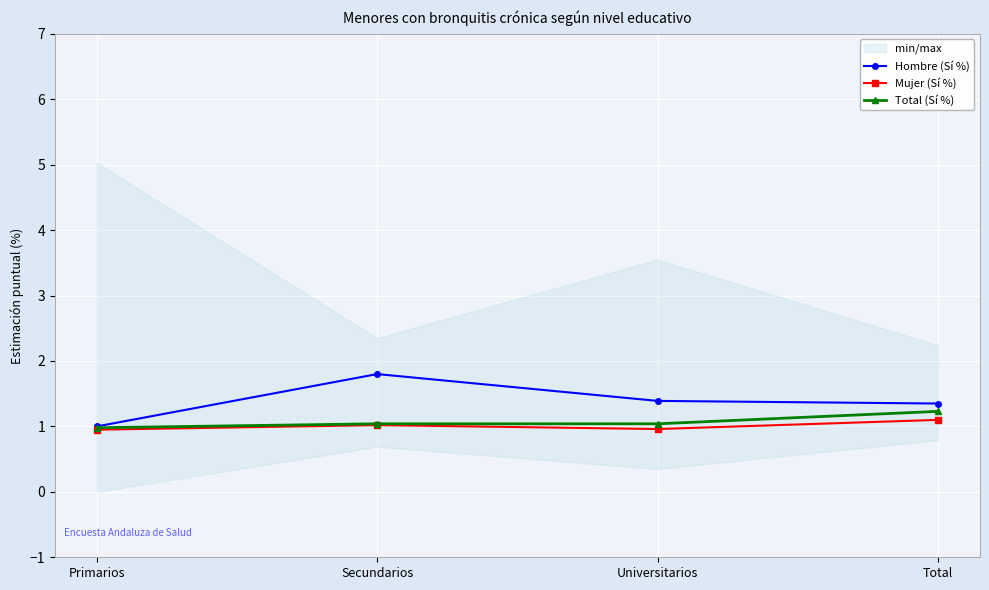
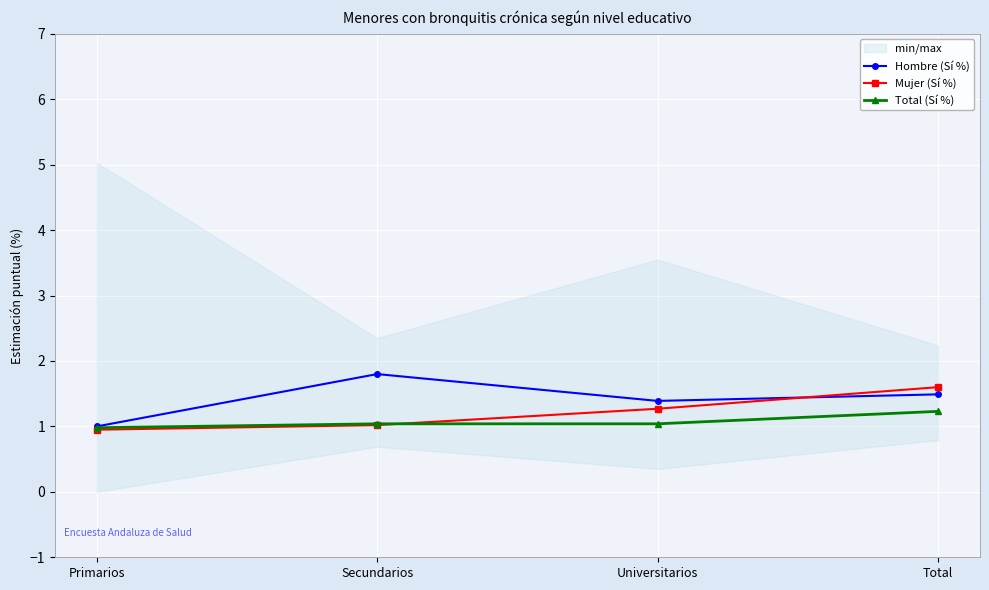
  {
    "Hombre (Sí %)": {
      "Secundarios": 1.8,
      "Universitarios": 1.4,
-     "Total": 1.4
+     "Total": 1.5
    },
    "Mujer (Sí %)": {
-     "Universitarios": 1.0,
-     "Total": 1.1
+     "Universitarios": 1.3,
+     "Total": 1.6
    },
    "Total (Sí %)": {
      "Universitarios": 1.0,
      "Total": 1.2
    }
  }
